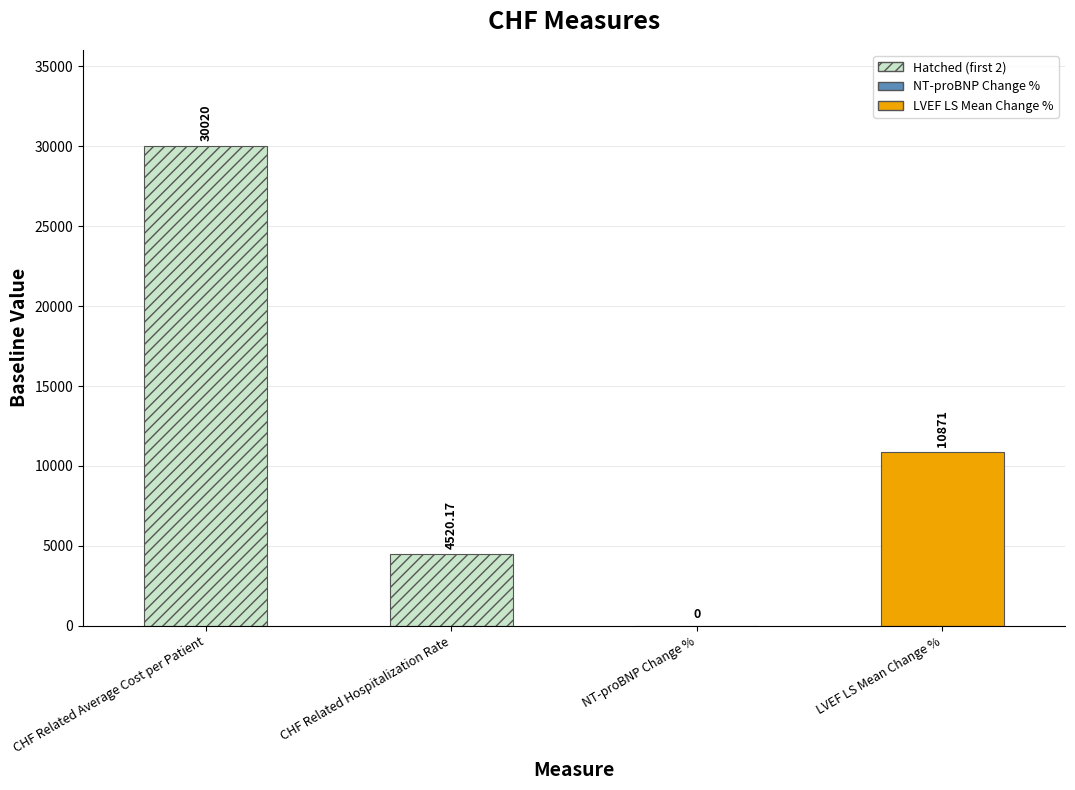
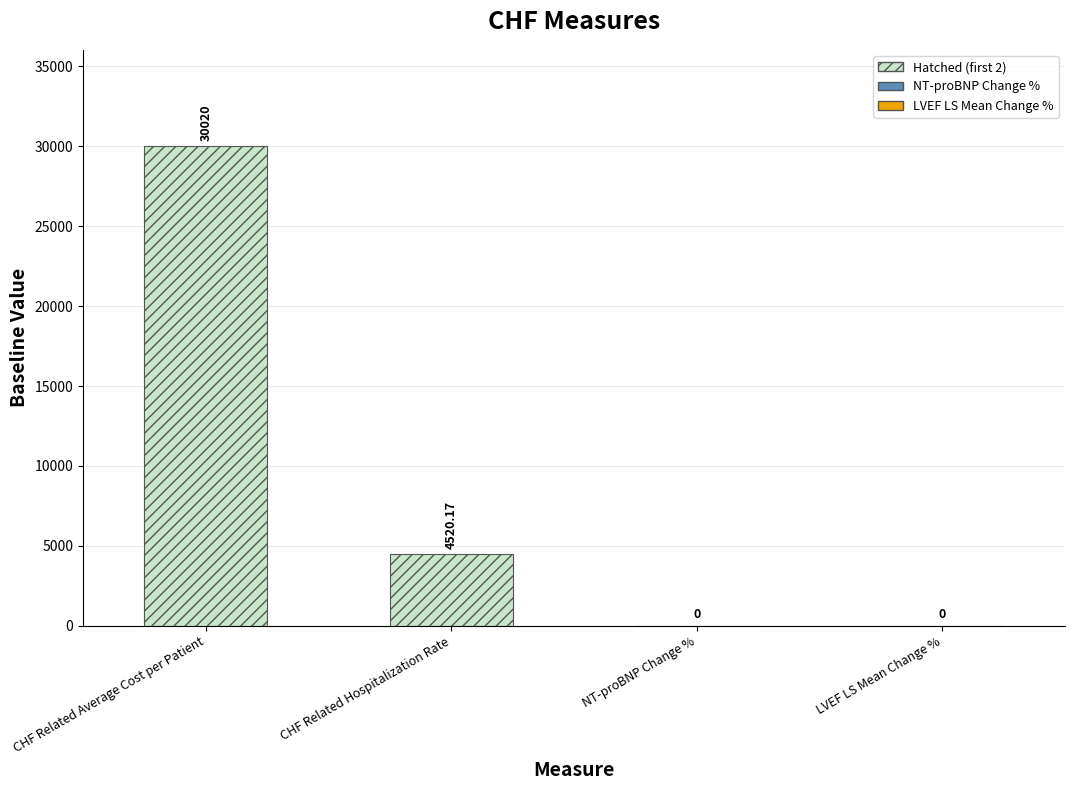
  {
    "CHF Related Average Cost per Patient": 30020,
    "CHF Related Hospitalization Rate": 4520.17,
    "NT-proBNP Change %": 0,
-   "LVEF LS Mean Change %": 10871
+   "LVEF LS Mean Change %": 0
  }
